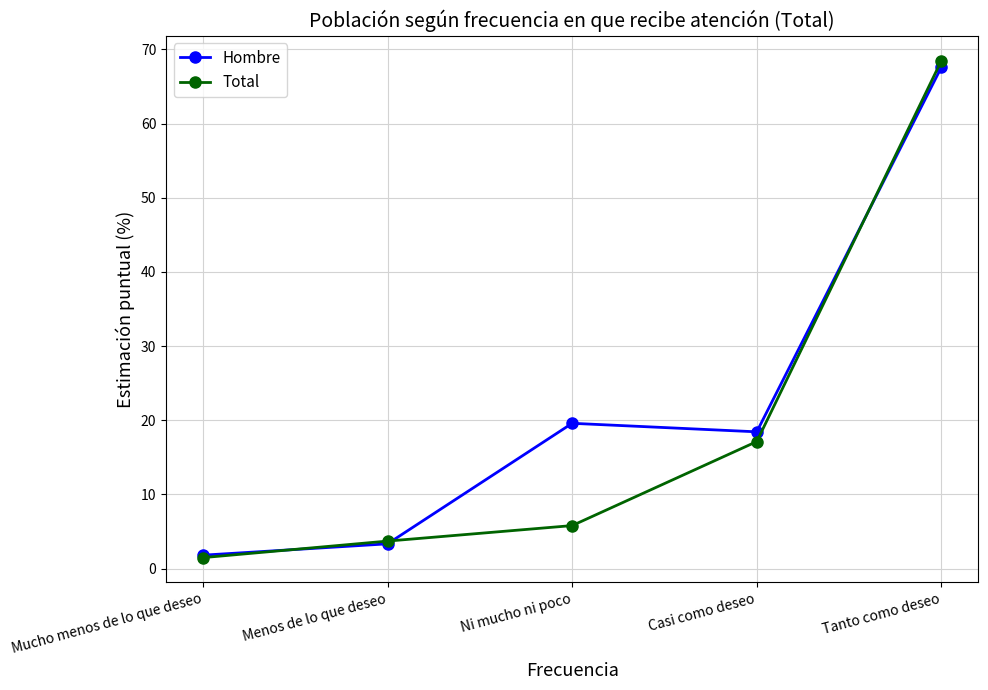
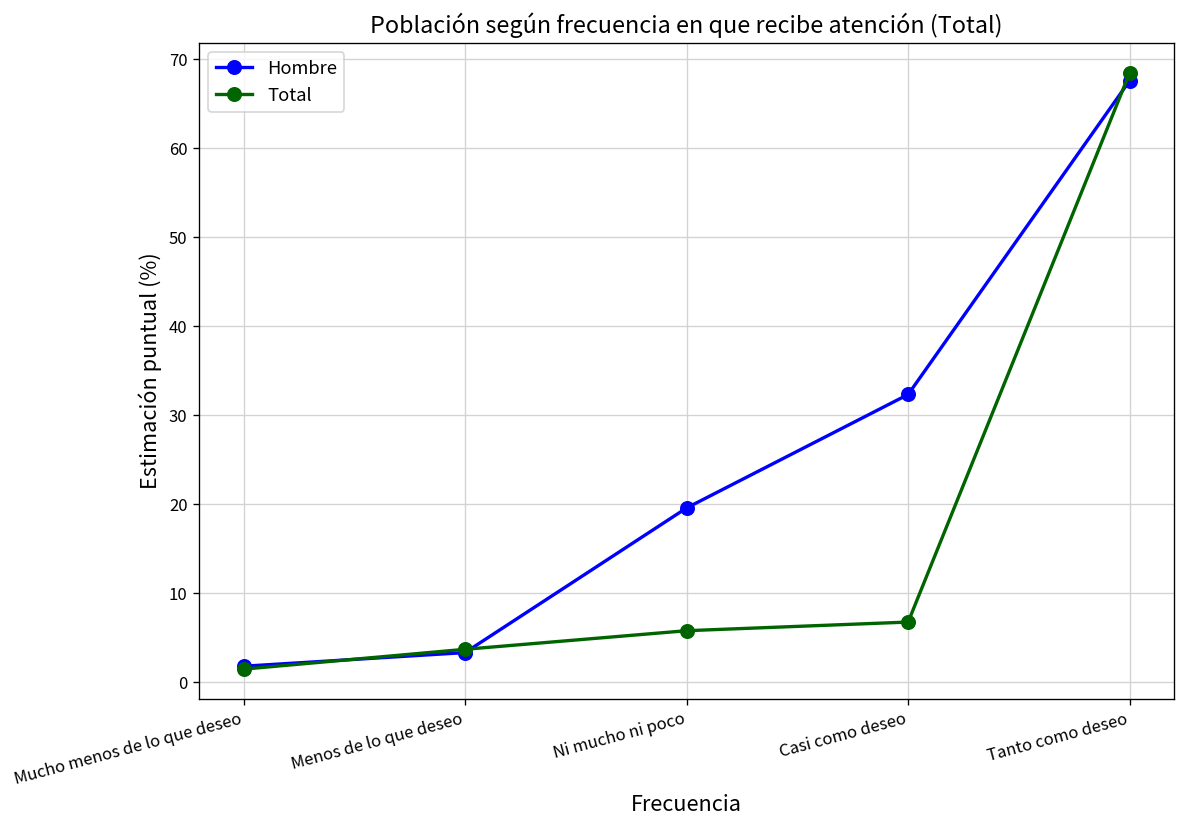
  {
    "Hombre": {
      "Menos de lo que deseo": 3,
      "Ni mucho ni poco": 20,
-     "Casi como deseo": 18,
+     "Casi como deseo": 32,
      "Tanto como deseo": 68
    },
    "Total": {
      "Menos de lo que deseo": 4,
      "Ni mucho ni poco": 6,
-     "Casi como deseo": 17,
+     "Casi como deseo": 7,
      "Tanto como deseo": 68
    }
  }
